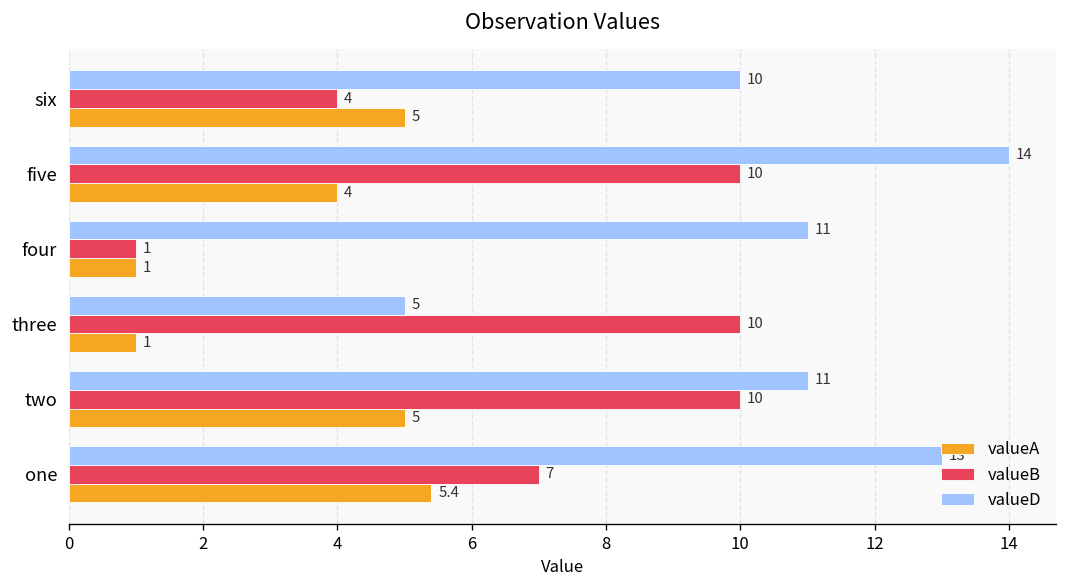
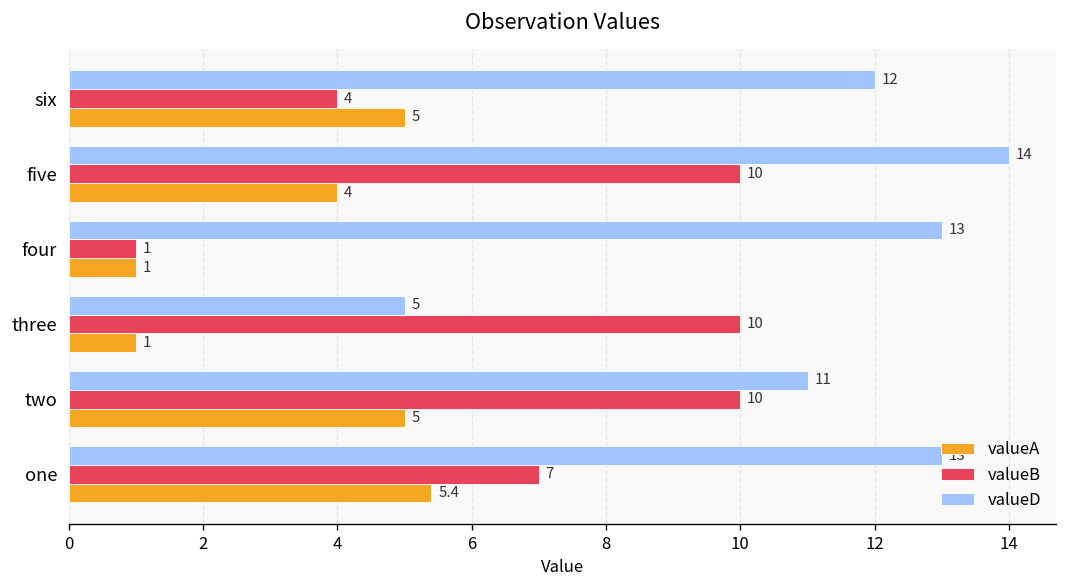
  {
    "valueA": {
      "six": 5,
      "five": 4,
      "four": 1,
      "three": 1,
      "two": 5,
      "one": 5.4
    },
    "valueB": {
      "six": 4,
      "five": 10,
      "four": 1,
      "three": 10,
      "two": 10,
      "one": 7
    },
    "valueD": {
-     "six": 10,
+     "six": 12,
      "five": 14,
-     "four": 11,
+     "four": 13,
      "three": 5,
      "two": 11,
      "one": 13
    }
  }
